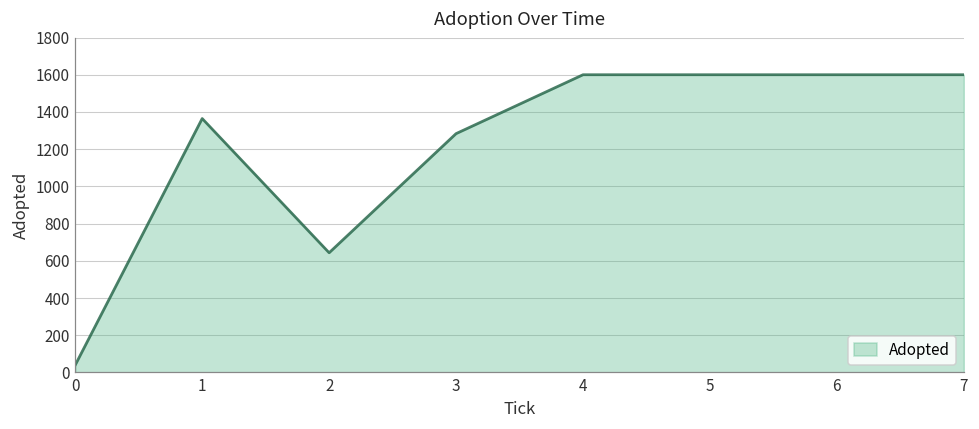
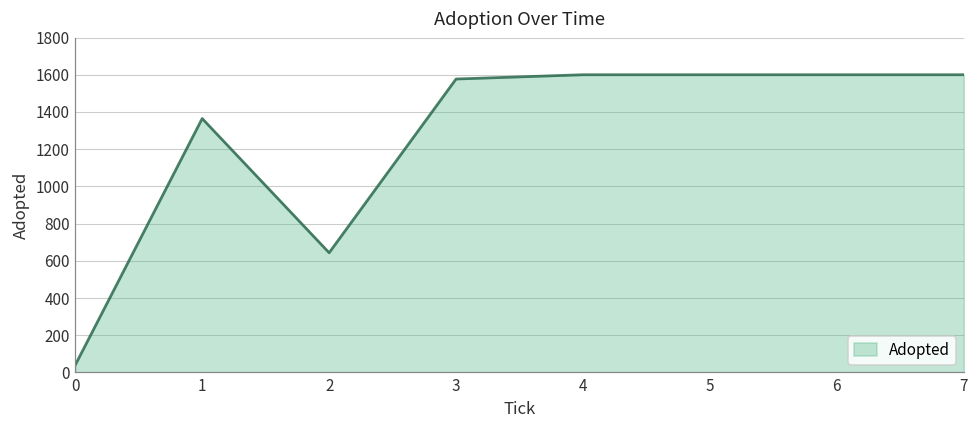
  {
    "0": 40,
    "1": 1360,
    "2": 640,
-   "3": 1280,
+   "3": 1580,
    "4": 1600,
    "5": 1600,
    "6": 1600,
    "7": 1600
  }
